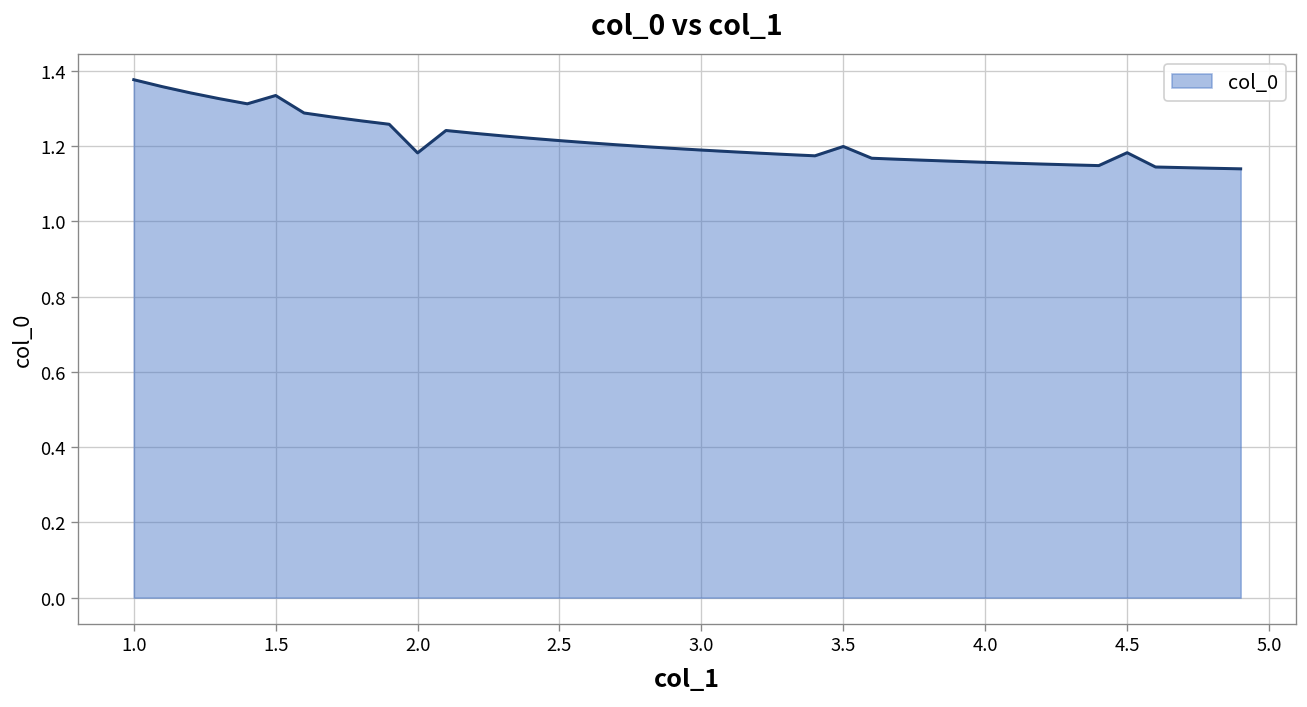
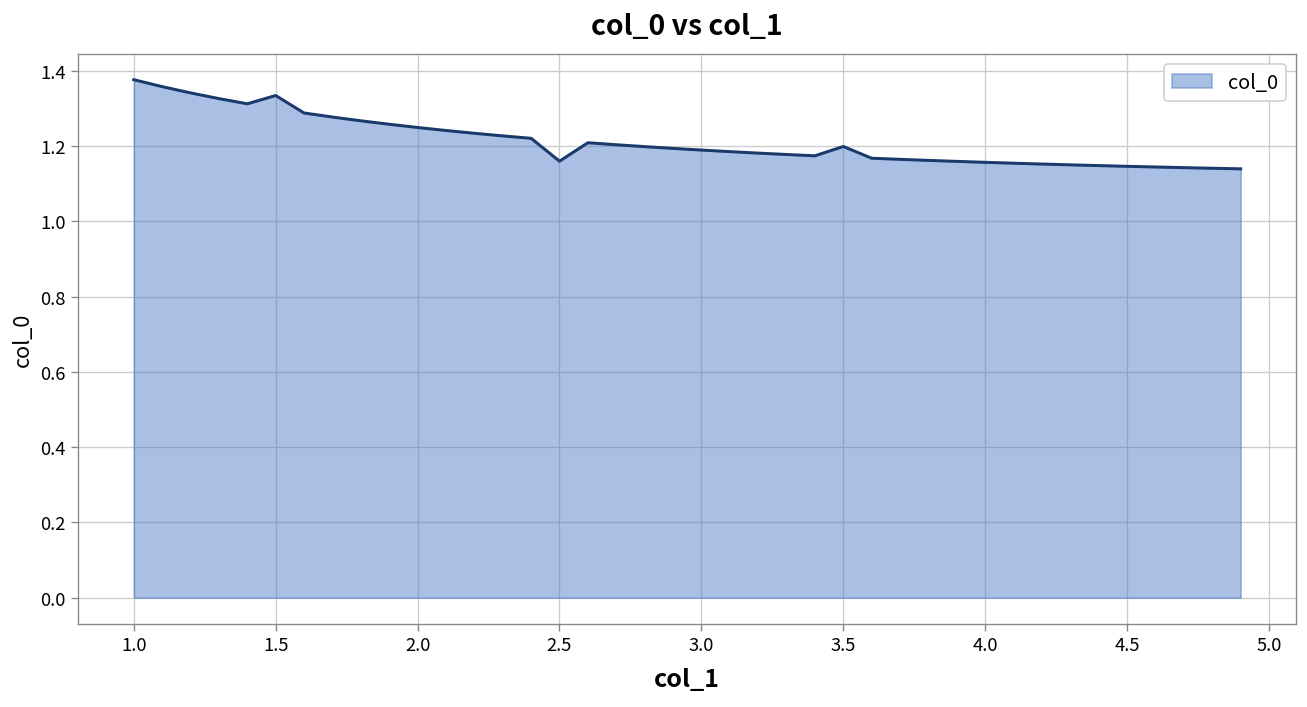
  {
    "1.0": 1.38,
    "1.5": 1.33,
-   "2.0": 1.18,
-   "2.5": 1.21,
+   "2.0": 1.25,
+   "2.5": 1.16,
    "3.0": 1.19,
    "3.5": 1.20,
    "4.0": 1.16,
-   "4.5": 1.18
+   "4.5": 1.15
  }
